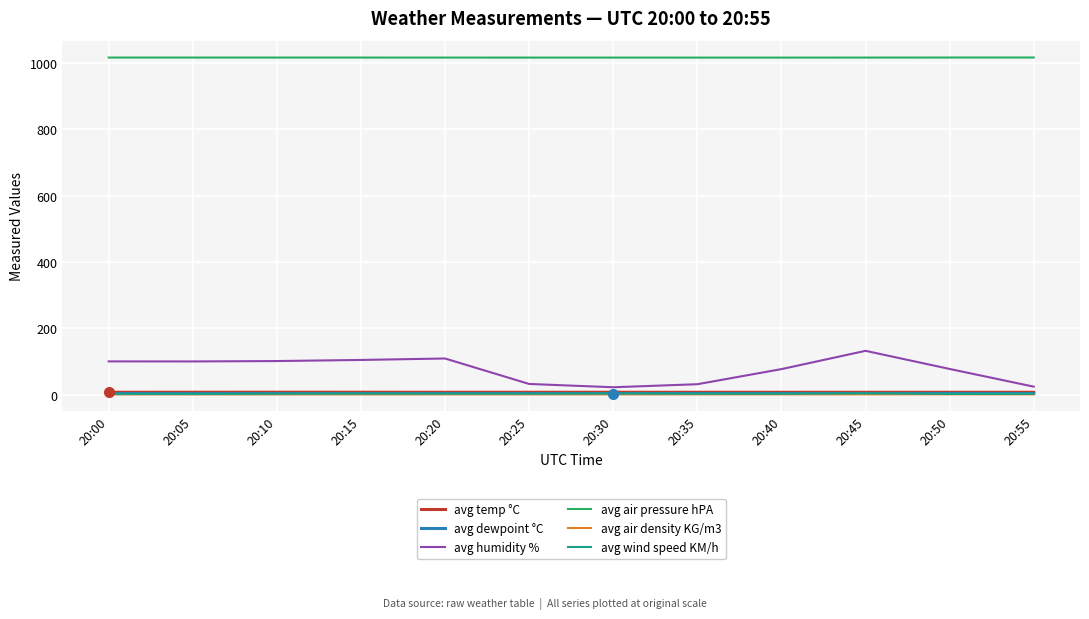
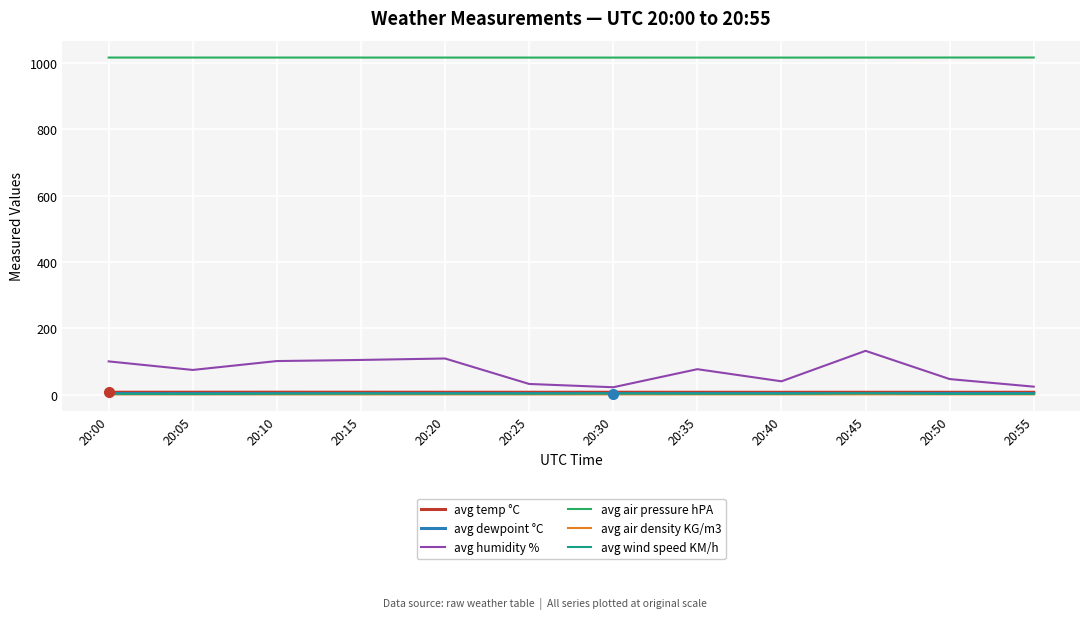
  {
    "avg humidity %": {
      "20:00": 100,
-     "20:05": 100,
+     "20:05": 70,
      "20:10": 100,
      "20:15": 110,
      "20:20": 110,
      "20:25": 30,
      "20:30": 20,
-     "20:35": 30,
-     "20:40": 80,
+     "20:35": 80,
+     "20:40": 40,
      "20:45": 130,
-     "20:50": 80,
+     "20:50": 50,
      "20:55": 20
    }
  }
